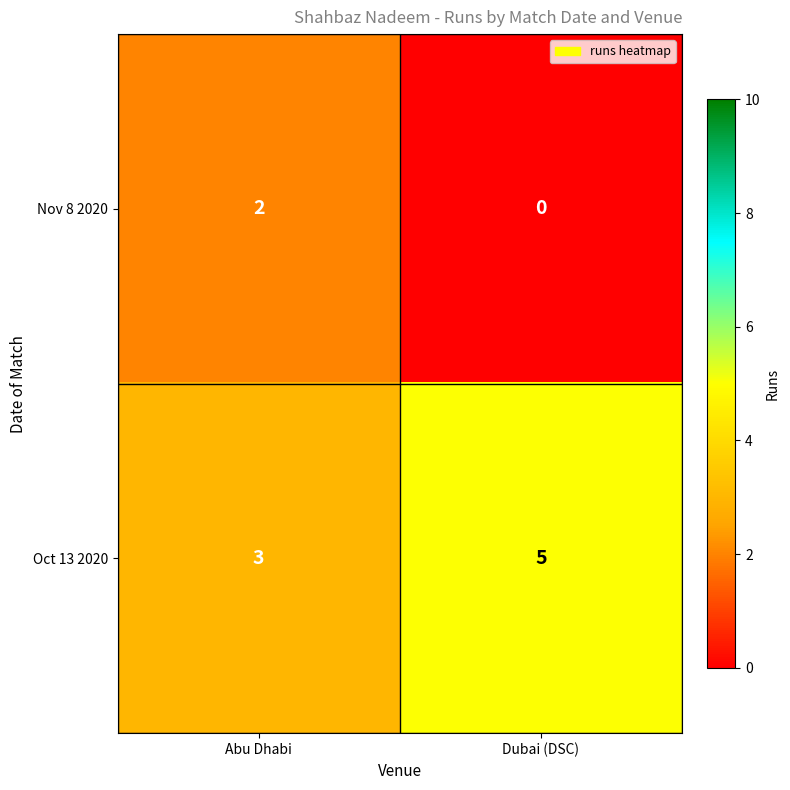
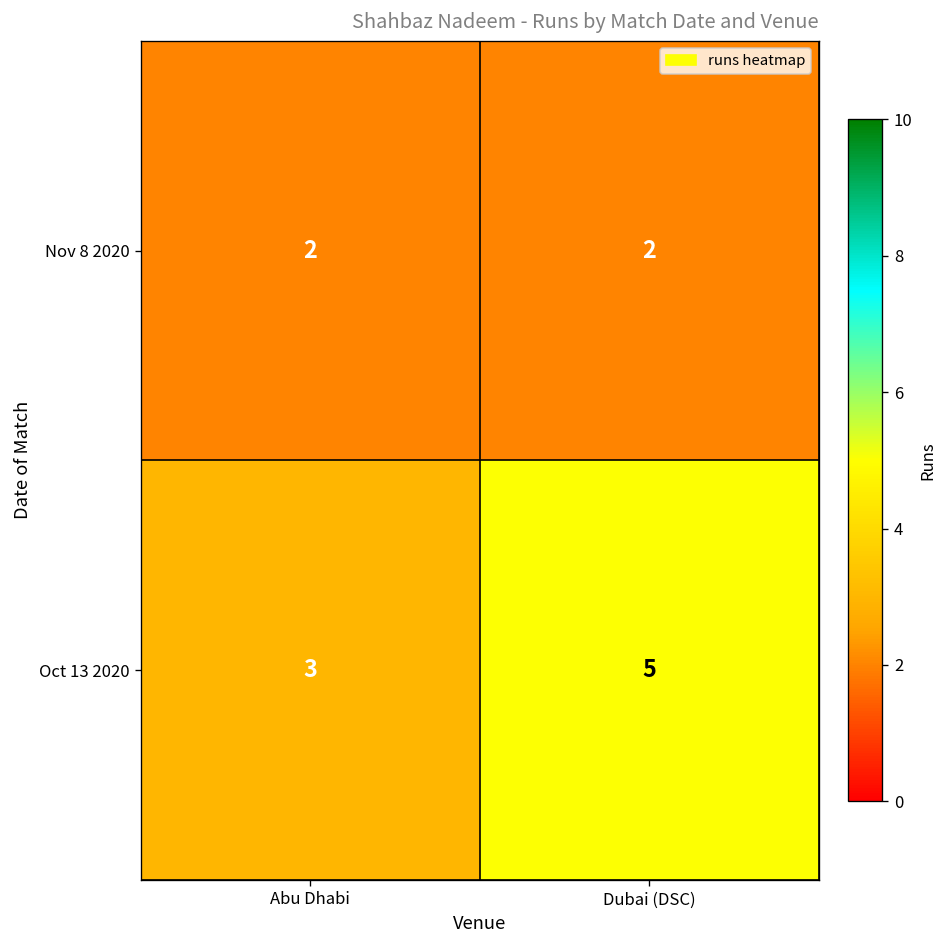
  {
    "Nov 8 2020": {
      "Abu Dhabi": 2,
-     "Dubai (DSC)": 0
+     "Dubai (DSC)": 2
    },
    "Oct 13 2020": {
      "Abu Dhabi": 3,
      "Dubai (DSC)": 5
    }
  }
